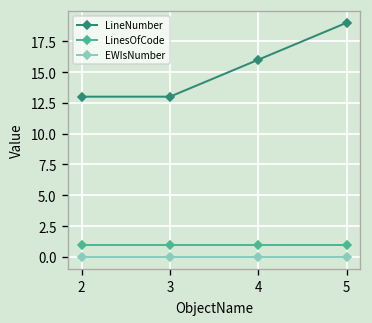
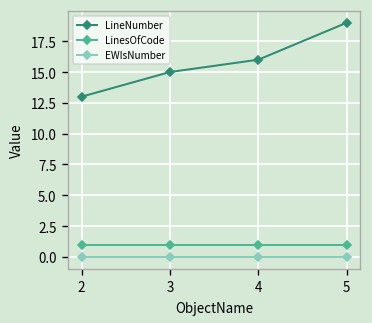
  {
    "LineNumber": {
      "2": 13,
-     "3": 13,
+     "3": 15,
      "4": 16,
      "5": 19
    },
    "LinesOfCode": {
      "2": 1,
      "3": 1,
      "4": 1,
      "5": 1
    },
    "EWIsNumber": {
      "2": 0,
      "3": 0,
      "4": 0,
      "5": 0
    }
  }
